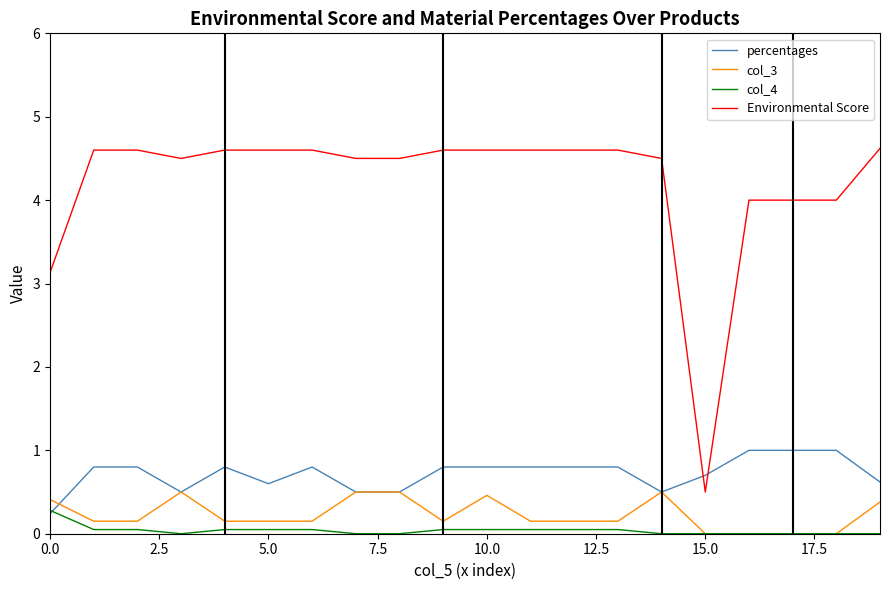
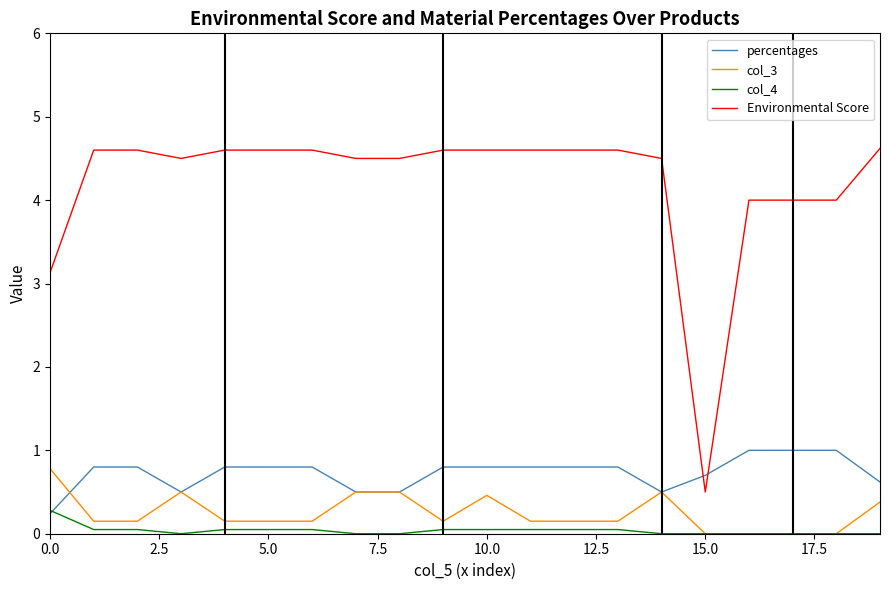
  {
    "percentages": {
      "0.0": 0.2,
-     "5.0": 0.6,
+     "5.0": 0.8,
      "10.0": 0.8,
      "15.0": 0.7
    },
    "col_3": {
-     "0.0": 0.4,
+     "0.0": 0.8,
      "5.0": 0.2,
      "10.0": 0.5
    },
    "col_4": {
      "0.0": 0.3,
      "5.0": 0.1,
      "10.0": 0.1
    },
    "Environmental Score": {
      "0.0": 3.1,
      "5.0": 4.6,
      "10.0": 4.6,
      "15.0": 0.5
    }
  }
